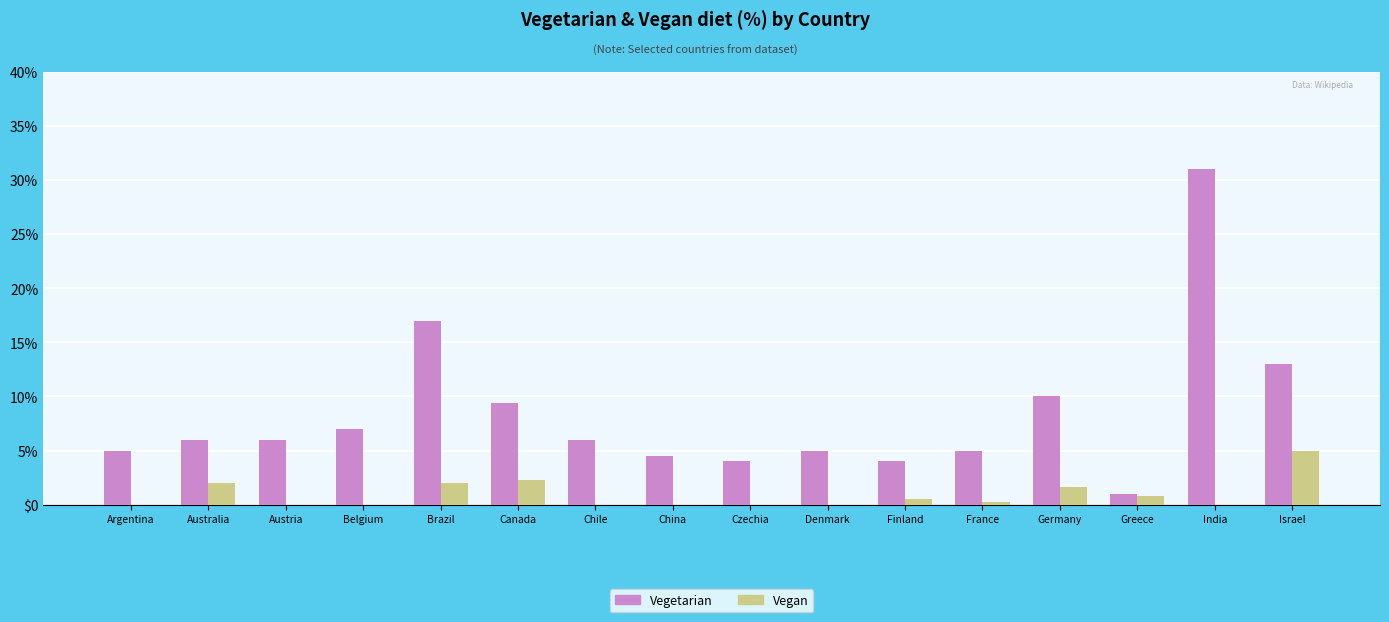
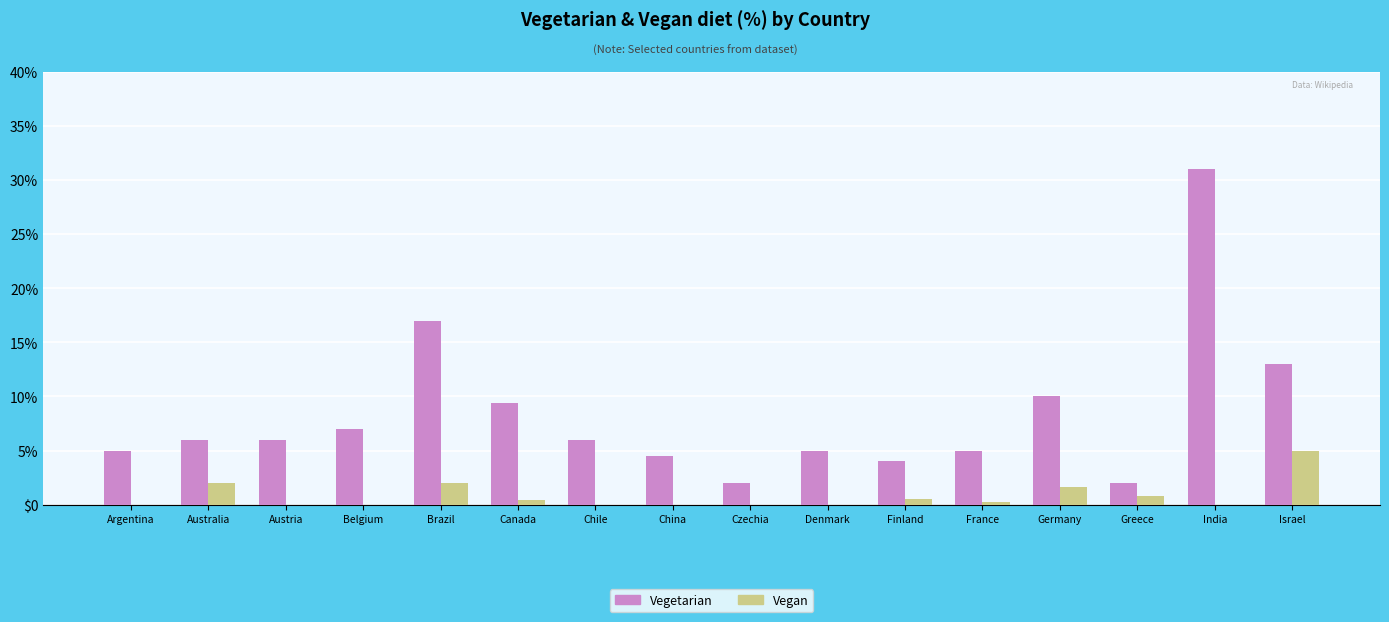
  {
    "Vegetarian": {
      "Argentina": "5.0%",
      "Australia": "6.0%",
      "Austria": "6.0%",
      "Belgium": "7.0%",
      "Brazil": "17.0%",
      "Canada": "9.4%",
      "Chile": "6.0%",
      "China": "4.5%",
-     "Czechia": "4.0%",
+     "Czechia": "2.0%",
      "Denmark": "5.0%",
      "Finland": "4.0%",
      "France": "5.0%",
      "Germany": "10.0%",
-     "Greece": "1.0%",
+     "Greece": "2.0%",
      "India": "31.0%",
      "Israel": "13.0%"
    },
    "Vegan": {
      "Argentina": "0.0%",
      "Australia": "2.0%",
      "Austria": "0.0%",
      "Belgium": "0.0%",
      "Brazil": "2.0%",
-     "Canada": "2.3%",
+     "Canada": "0.4%",
      "Chile": "0.0%",
      "China": "0.0%",
      "Czechia": "0.0%",
      "Denmark": "0.0%",
      "Finland": "0.5%",
      "France": "0.3%",
      "Germany": "1.6%",
      "Greece": "0.8%",
      "India": "0.0%",
      "Israel": "5.0%"
    }
  }
